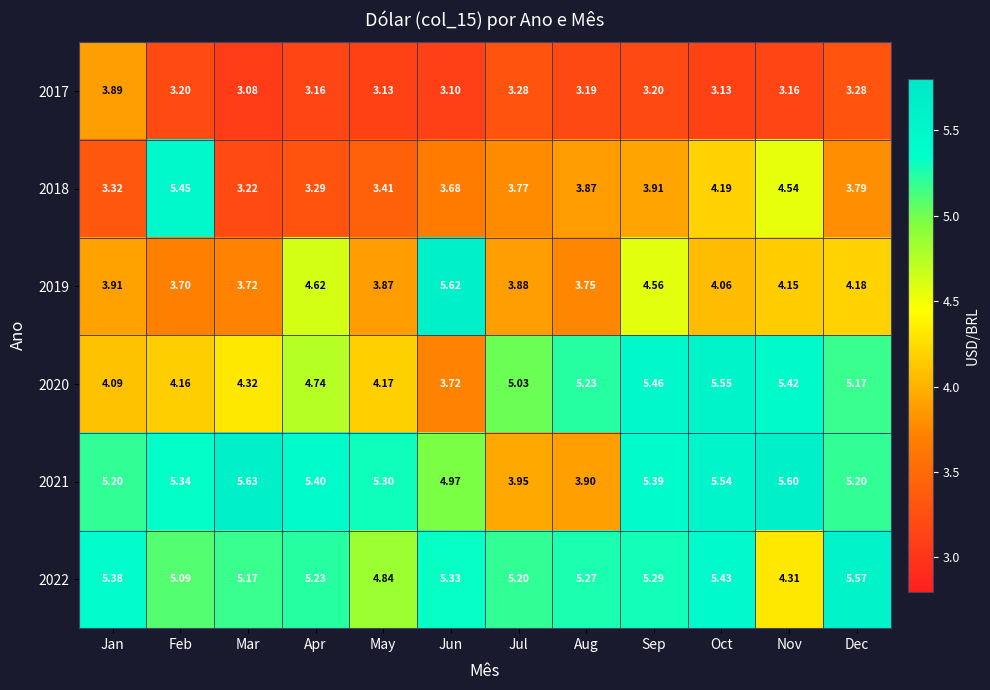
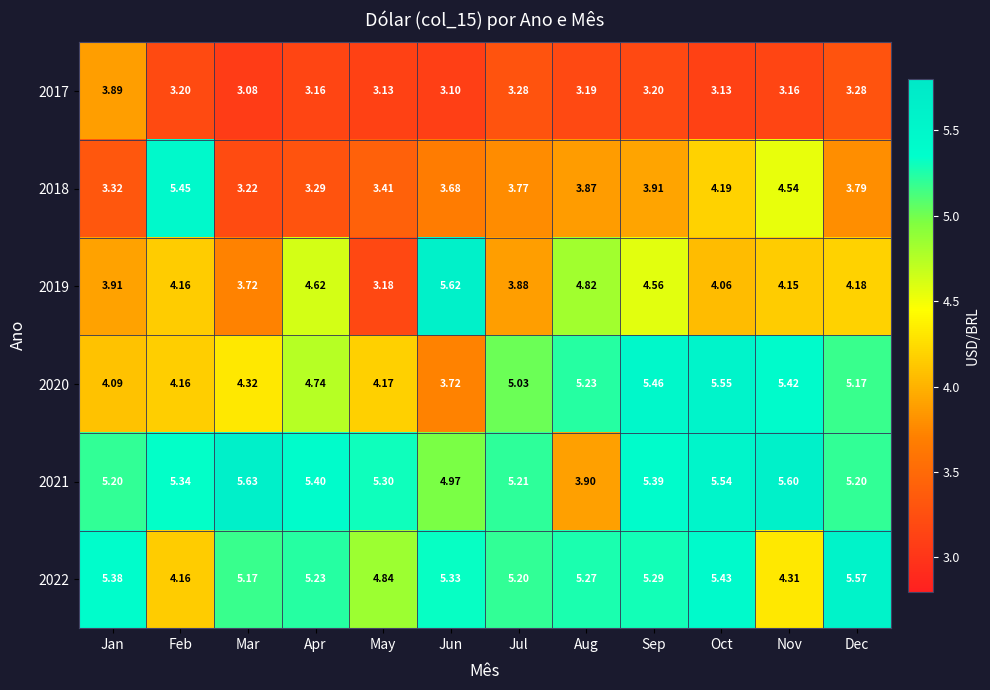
  {
    "2017": {
      "Jan": 3.89,
      "Feb": 3.20,
      "Mar": 3.08,
      "Apr": 3.16,
      "May": 3.13,
      "Jun": 3.10,
      "Jul": 3.28,
      "Aug": 3.19,
      "Sep": 3.20,
      "Oct": 3.13,
      "Nov": 3.16,
      "Dec": 3.28
    },
    "2018": {
      "Jan": 3.32,
      "Feb": 5.45,
      "Mar": 3.22,
      "Apr": 3.29,
      "May": 3.41,
      "Jun": 3.68,
      "Jul": 3.77,
      "Aug": 3.87,
      "Sep": 3.91,
      "Oct": 4.19,
      "Nov": 4.54,
      "Dec": 3.79
    },
    "2019": {
      "Jan": 3.91,
-     "Feb": 3.70,
+     "Feb": 4.16,
      "Mar": 3.72,
      "Apr": 4.62,
-     "May": 3.87,
+     "May": 3.18,
      "Jun": 5.62,
      "Jul": 3.88,
-     "Aug": 3.75,
+     "Aug": 4.82,
      "Sep": 4.56,
      "Oct": 4.06,
      "Nov": 4.15,
      "Dec": 4.18
    },
    "2020": {
      "Jan": 4.09,
      "Feb": 4.16,
      "Mar": 4.32,
      "Apr": 4.74,
      "May": 4.17,
      "Jun": 3.72,
      "Jul": 5.03,
      "Aug": 5.23,
      "Sep": 5.46,
      "Oct": 5.55,
      "Nov": 5.42,
      "Dec": 5.17
    },
    "2021": {
      "Jan": 5.20,
      "Feb": 5.34,
      "Mar": 5.63,
      "Apr": 5.40,
      "May": 5.30,
      "Jun": 4.97,
-     "Jul": 3.95,
+     "Jul": 5.21,
      "Aug": 3.90,
      "Sep": 5.39,
      "Oct": 5.54,
      "Nov": 5.60,
      "Dec": 5.20
    },
    "2022": {
      "Jan": 5.38,
-     "Feb": 5.09,
+     "Feb": 4.16,
      "Mar": 5.17,
      "Apr": 5.23,
      "May": 4.84,
      "Jun": 5.33,
      "Jul": 5.20,
      "Aug": 5.27,
      "Sep": 5.29,
      "Oct": 5.43,
      "Nov": 4.31,
      "Dec": 5.57
    }
  }
